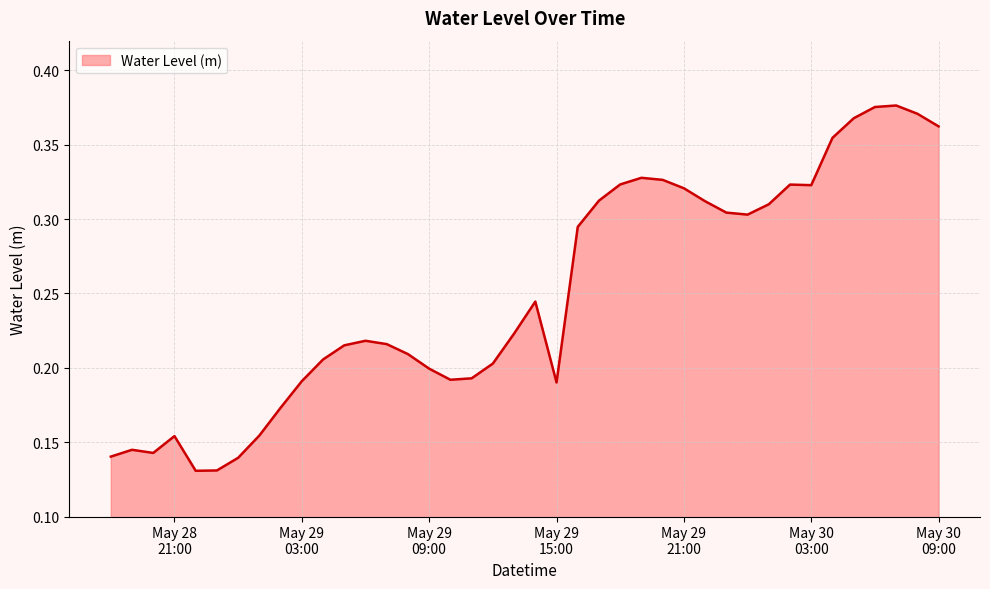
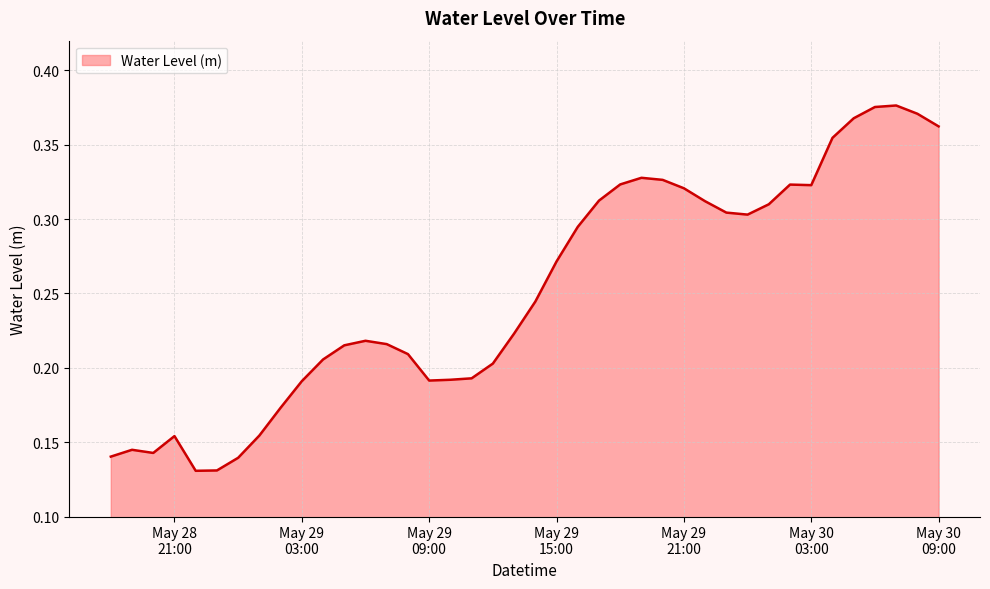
  {
    "May 28 21:00": 0.154,
    "May 29 03:00": 0.191,
-   "May 29 09:00": 0.199,
-   "May 29 15:00": 0.190,
+   "May 29 09:00": 0.191,
+   "May 29 15:00": 0.272,
    "May 29 21:00": 0.321,
    "May 30 03:00": 0.323,
    "May 30 09:00": 0.362
  }
